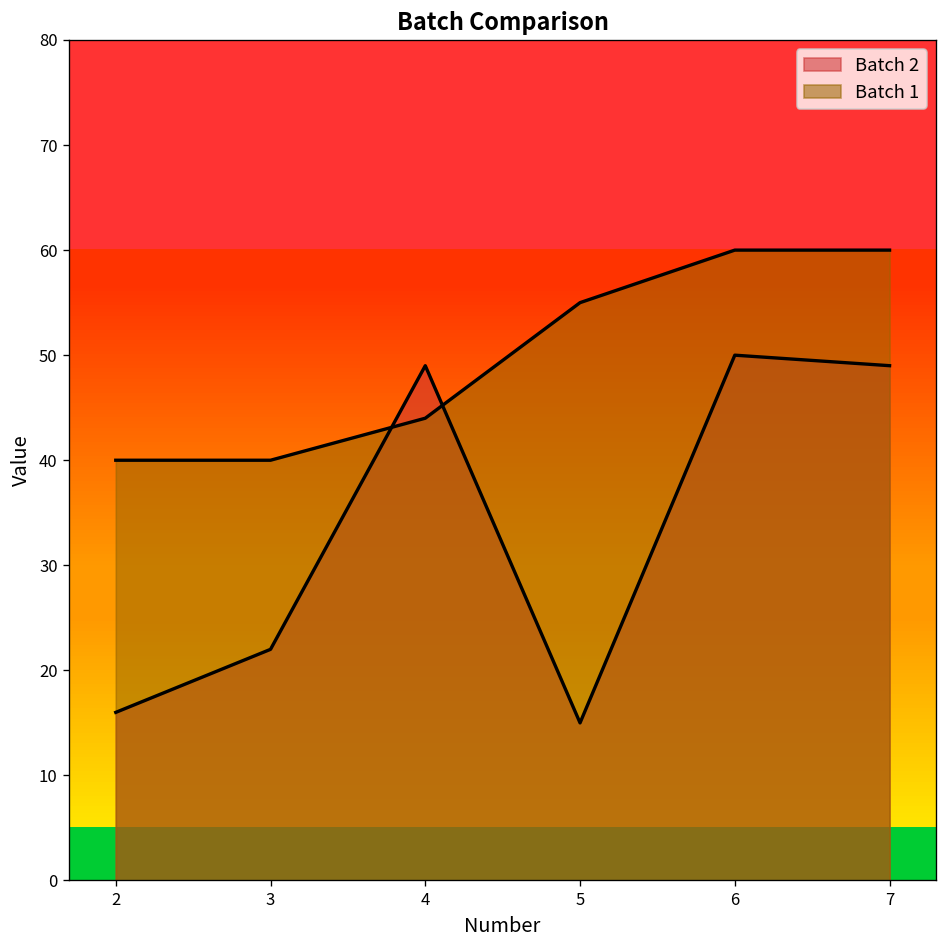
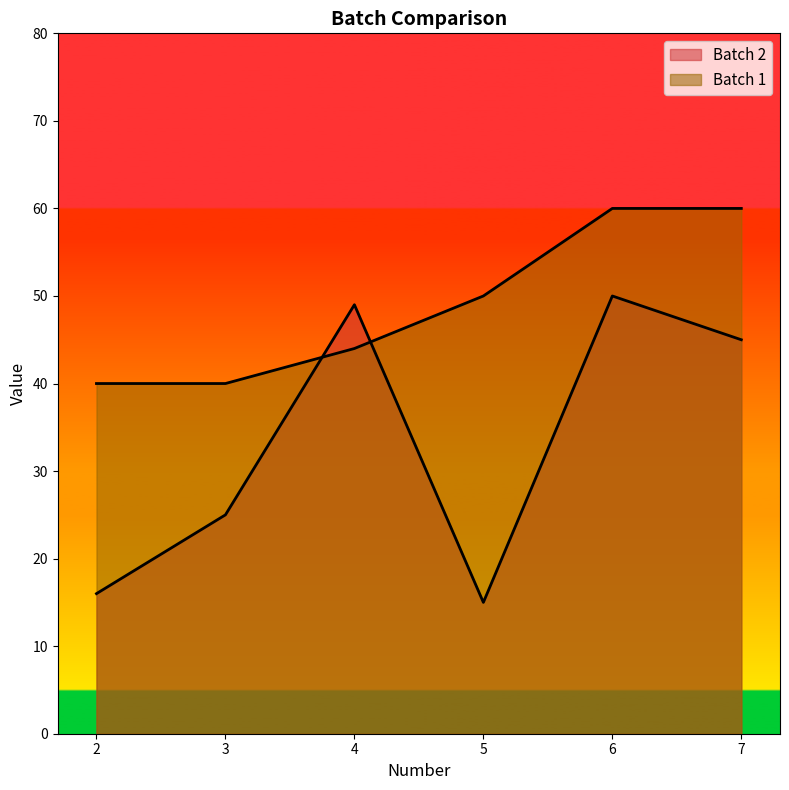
  {
    "Batch 2": {
      "2": 16,
-     "3": 22,
+     "3": 25,
      "4": 49,
      "5": 15,
      "6": 50,
-     "7": 49
+     "7": 45
    },
    "Batch 1": {
      "2": 40,
      "3": 40,
      "4": 44,
-     "5": 55,
+     "5": 50,
      "6": 60,
      "7": 60
    }
  }
